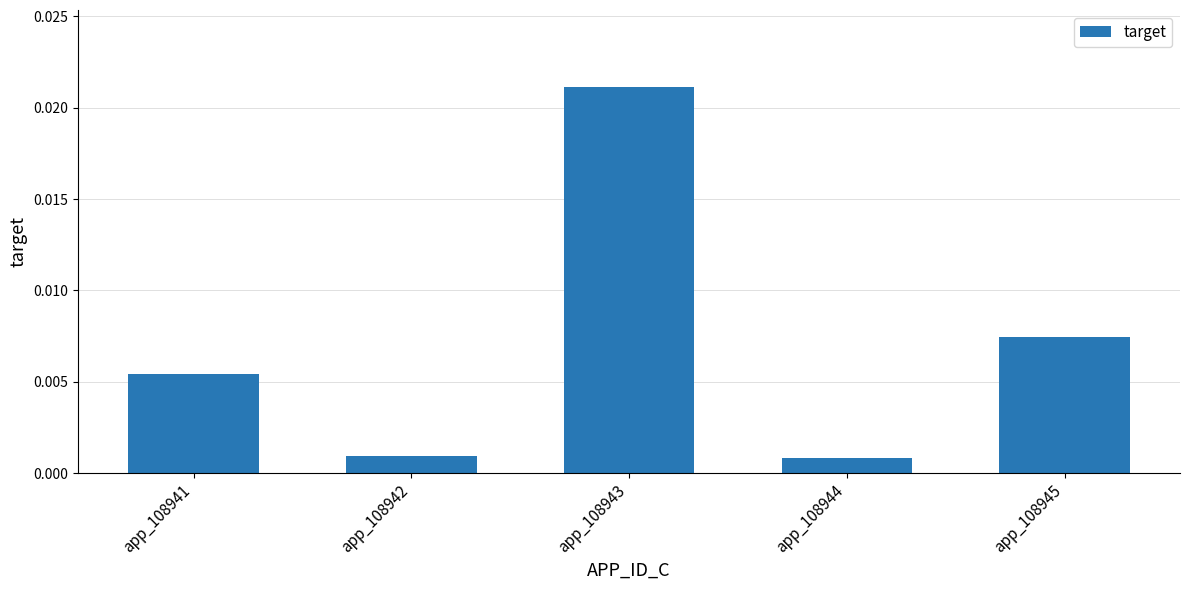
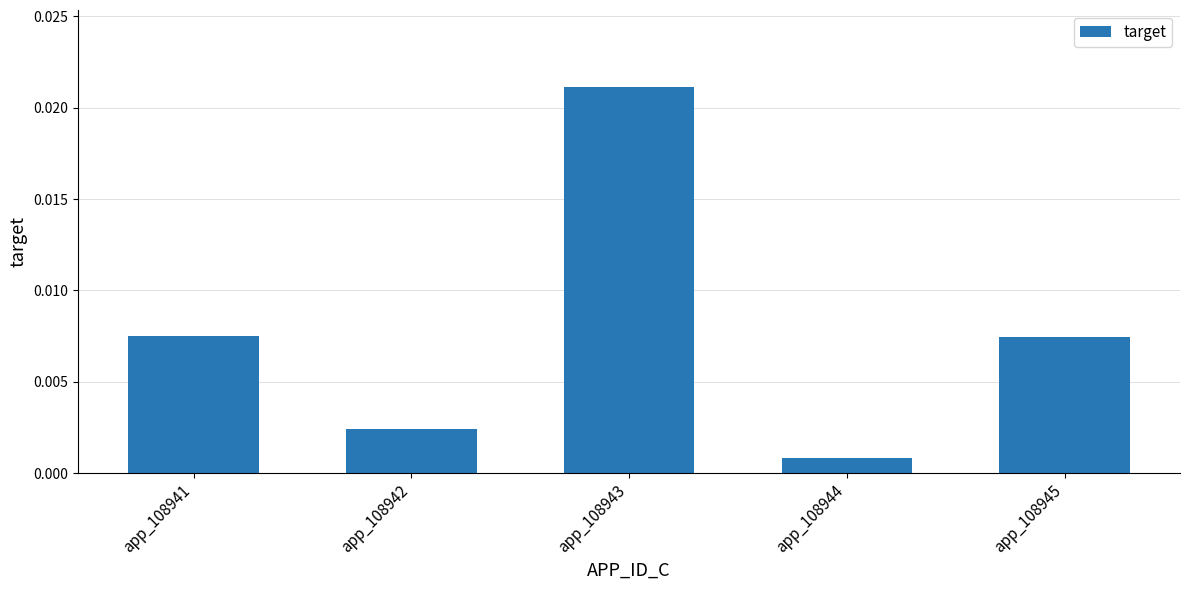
  {
-   "app_108941": 0.0054,
-   "app_108942": 0.0010,
+   "app_108941": 0.0075,
+   "app_108942": 0.0024,
    "app_108943": 0.0211,
    "app_108944": 0.0008,
    "app_108945": 0.0074
  }
